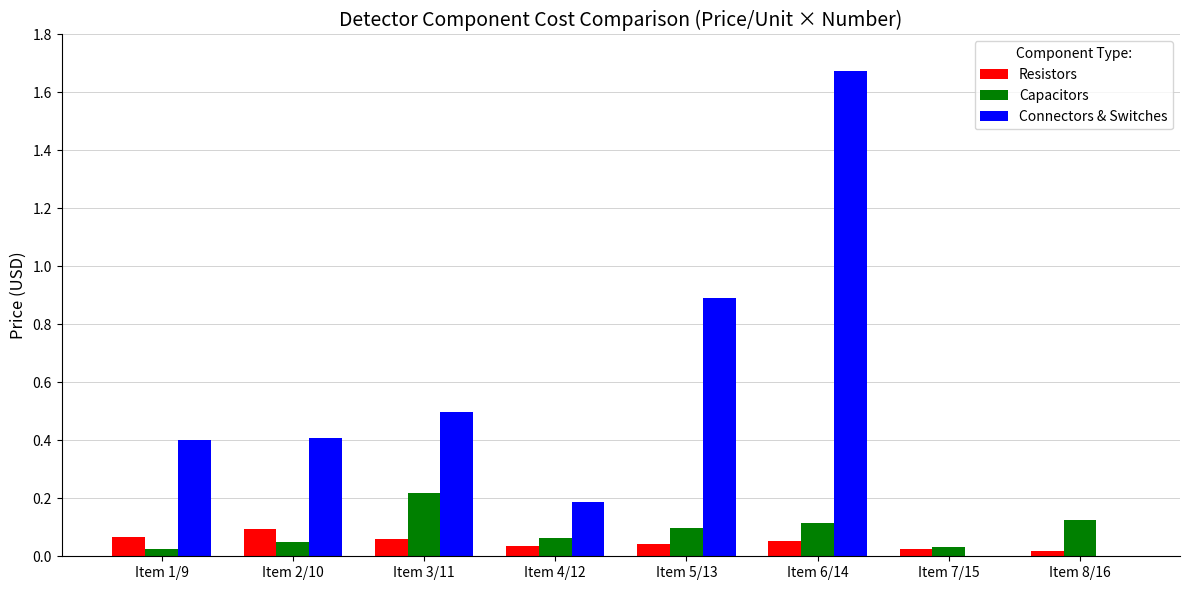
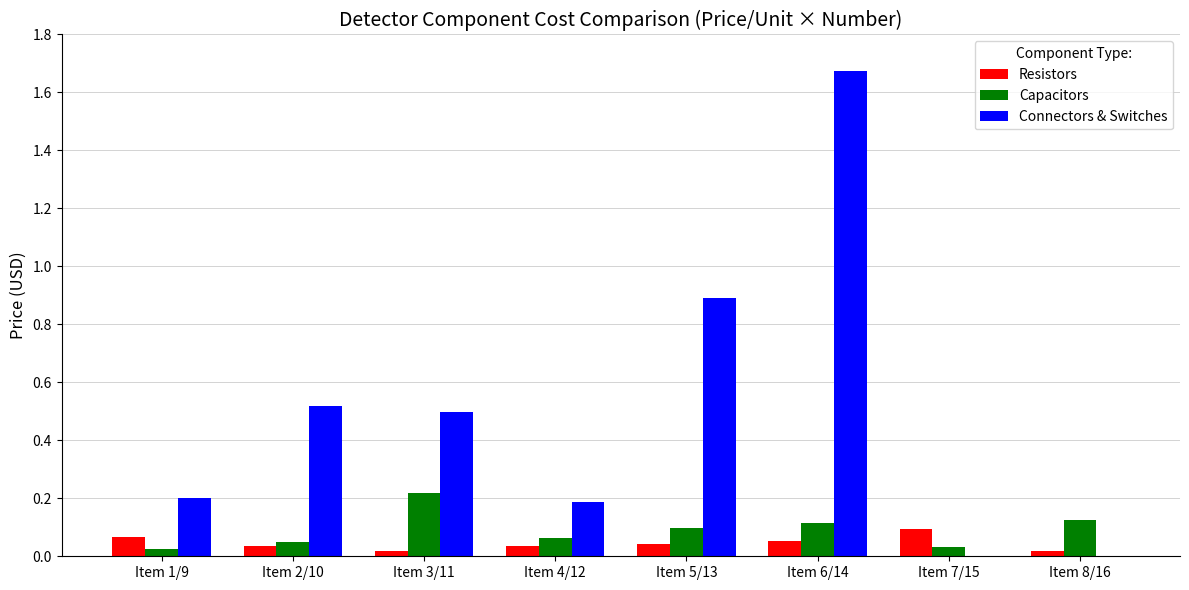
  {
    "Resistors": {
      "Item 1/9": 0.07,
-     "Item 2/10": 0.09,
-     "Item 3/11": 0.06,
+     "Item 2/10": 0.04,
+     "Item 3/11": 0.02,
      "Item 4/12": 0.04,
      "Item 5/13": 0.04,
      "Item 6/14": 0.05,
-     "Item 7/15": 0.03,
+     "Item 7/15": 0.09,
      "Item 8/16": 0.02
    },
    "Capacitors": {
      "Item 1/9": 0.02,
      "Item 2/10": 0.05,
      "Item 3/11": 0.22,
      "Item 4/12": 0.06,
      "Item 5/13": 0.10,
      "Item 6/14": 0.11,
      "Item 7/15": 0.03,
      "Item 8/16": 0.12
    },
    "Connectors & Switches": {
-     "Item 1/9": 0.4,
-     "Item 2/10": 0.41,
+     "Item 1/9": 0.2,
+     "Item 2/10": 0.52,
      "Item 3/11": 0.50,
      "Item 4/12": 0.19,
      "Item 5/13": 0.89,
      "Item 6/14": 1.67,
      "Item 7/15": 0.00,
      "Item 8/16": 0.00
    }
  }
